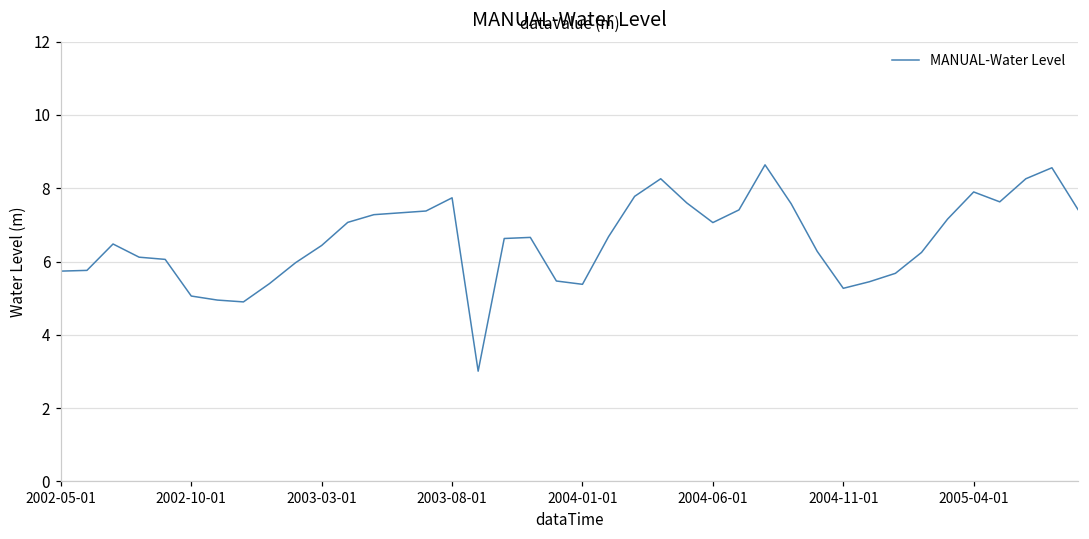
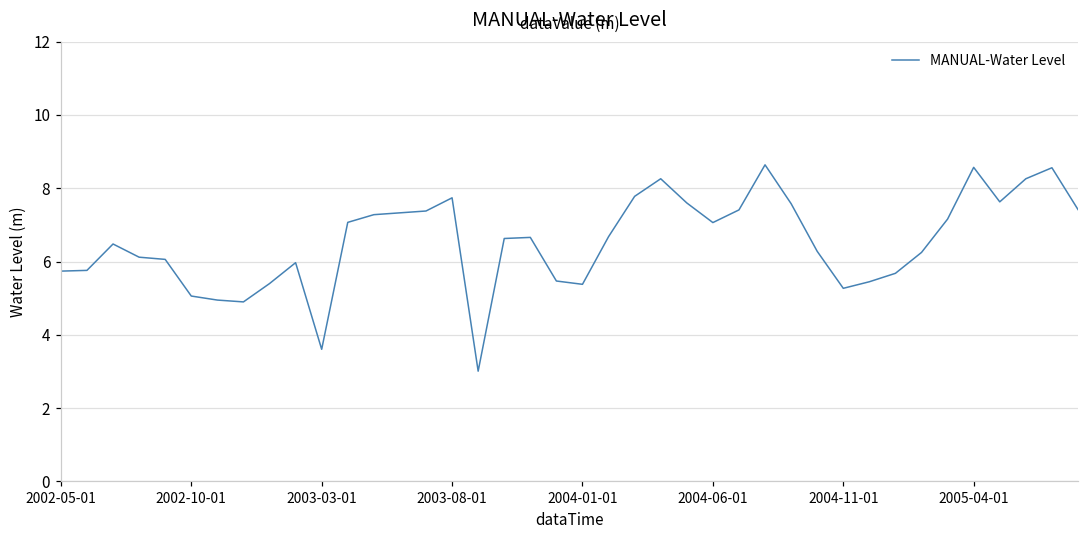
  {
    "2002-05-01": 5.7,
    "2002-10-01": 5.1,
-   "2003-03-01": 6.4,
+   "2003-03-01": 3.6,
    "2003-08-01": 7.7,
    "2004-01-01": 5.4,
    "2004-06-01": 7.1,
    "2004-11-01": 5.3,
-   "2005-04-01": 7.9
+   "2005-04-01": 8.6
  }
